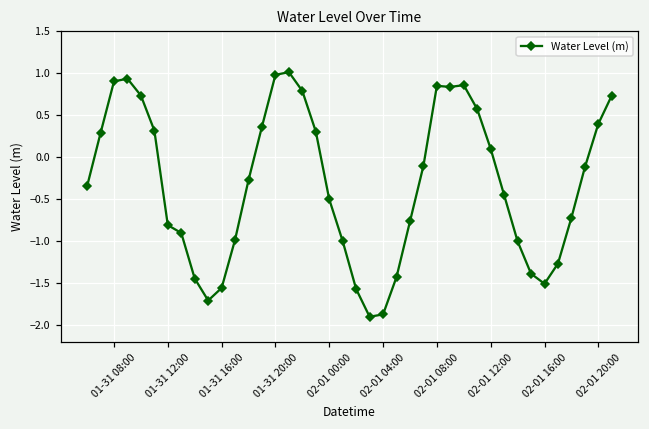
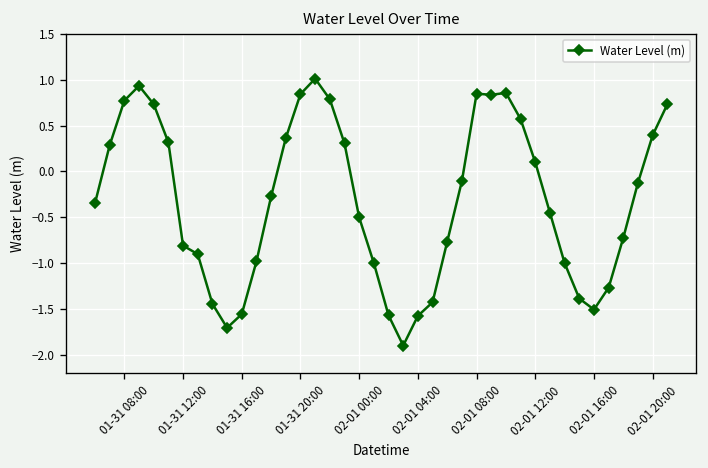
  {
-   "01-31 08:00": 0.9,
+   "01-31 08:00": 0.8,
    "01-31 12:00": -0.8,
    "01-31 16:00": -1.6,
-   "01-31 20:00": 1.0,
+   "01-31 20:00": 0.8,
    "02-01 00:00": -0.5,
-   "02-01 04:00": -1.9,
+   "02-01 04:00": -1.6,
    "02-01 08:00": 0.8,
    "02-01 12:00": 0.1,
    "02-01 16:00": -1.5,
    "02-01 20:00": 0.4
  }
